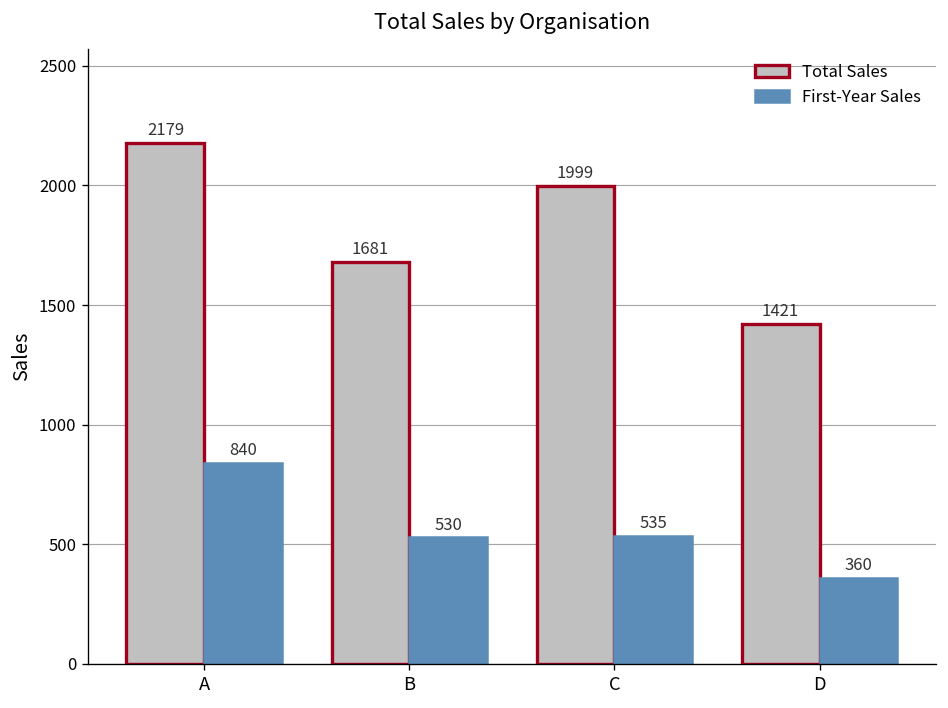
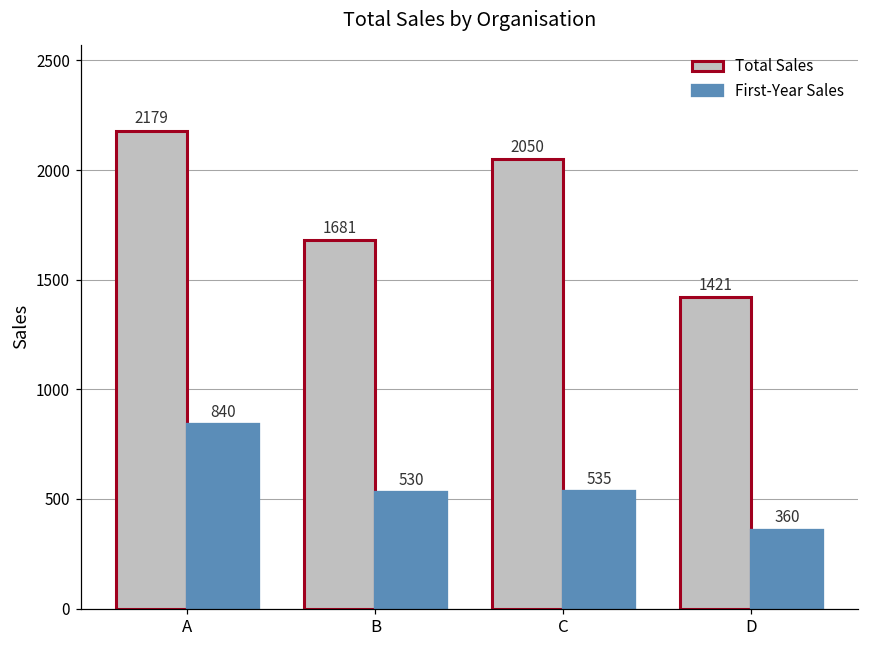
  {
    "Total Sales": {
      "A": 2179,
      "B": 1681,
-     "C": 1999,
+     "C": 2050,
      "D": 1421
    },
    "First-Year Sales": {
      "A": 840,
      "B": 530,
      "C": 535,
      "D": 360
    }
  }
